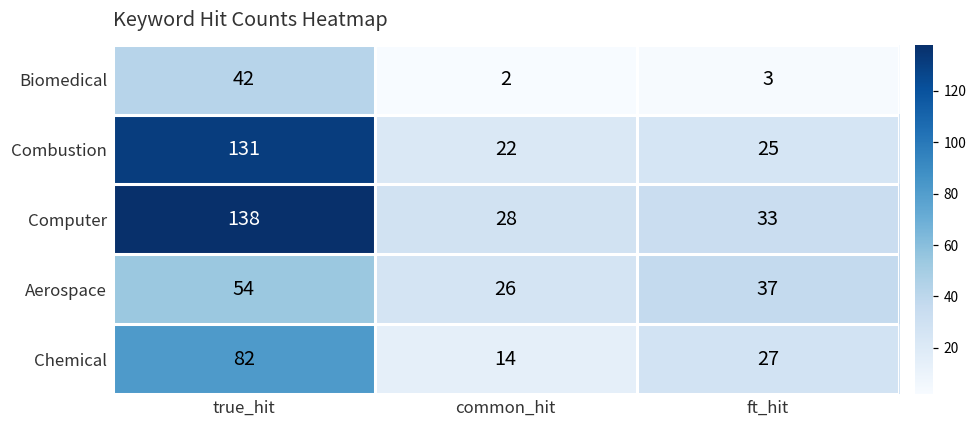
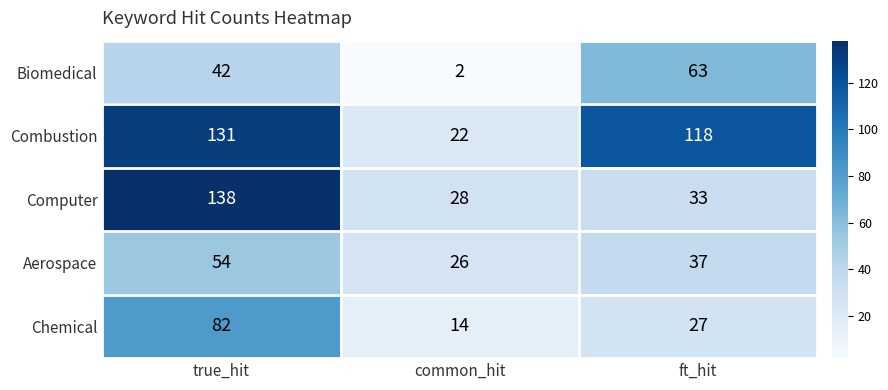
  {
    "Biomedical": {
      "true_hit": 42,
      "common_hit": 2,
-     "ft_hit": 3
+     "ft_hit": 63
    },
    "Combustion": {
      "true_hit": 131,
      "common_hit": 22,
-     "ft_hit": 25
+     "ft_hit": 118
    },
    "Computer": {
      "true_hit": 138,
      "common_hit": 28,
      "ft_hit": 33
    },
    "Aerospace": {
      "true_hit": 54,
      "common_hit": 26,
      "ft_hit": 37
    },
    "Chemical": {
      "true_hit": 82,
      "common_hit": 14,
      "ft_hit": 27
    }
  }
